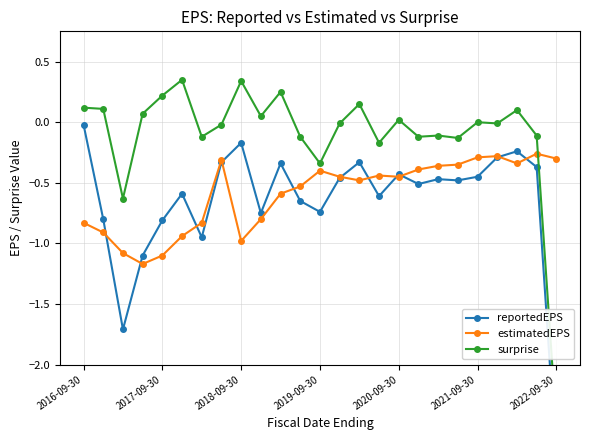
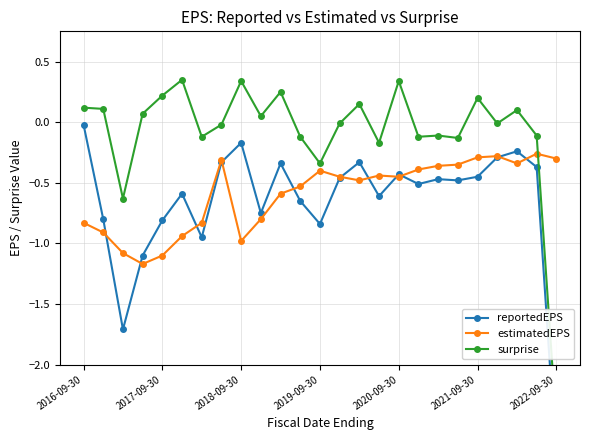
  {
    "reportedEPS": {
      "2016-09-30": -0.02,
      "2017-09-30": -0.81,
      "2018-09-30": -0.17,
-     "2019-09-30": -0.74,
+     "2019-09-30": -0.84,
      "2021-09-30": -0.45
    },
    "estimatedEPS": {
      "2016-09-30": -0.83,
      "2017-09-30": -1.10,
      "2018-09-30": -0.98,
      "2019-09-30": -0.40,
      "2021-09-30": -0.29,
      "2022-09-30": -0.30
    },
    "surprise": {
      "2016-09-30": 0.12,
      "2017-09-30": 0.22,
      "2018-09-30": 0.34,
      "2019-09-30": -0.34,
-     "2020-09-30": 0.02,
-     "2021-09-30": 0.0
+     "2020-09-30": 0.34,
+     "2021-09-30": 0.2
    }
  }
